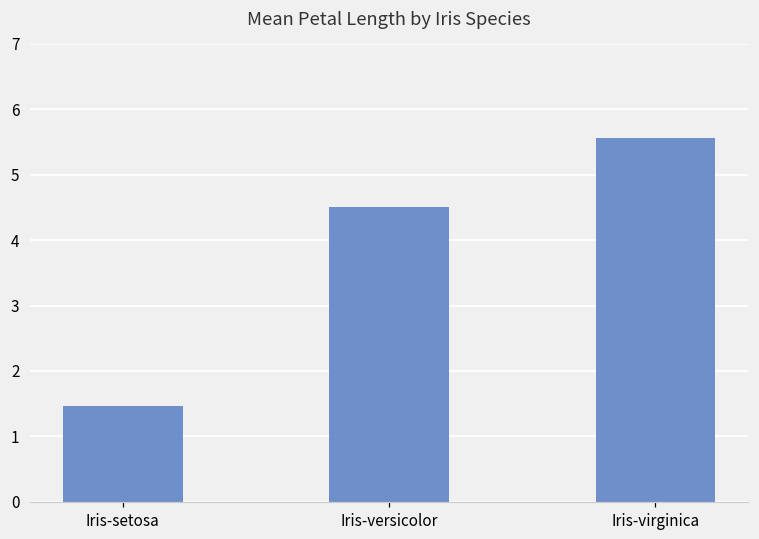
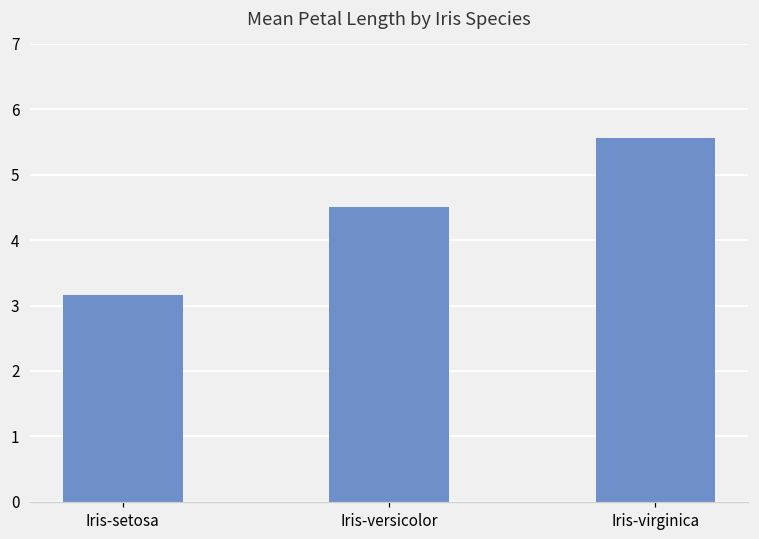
  {
-   "Iris-setosa": 1.5,
+   "Iris-setosa": 3.2,
    "Iris-versicolor": 4.5,
    "Iris-virginica": 5.6
  }
